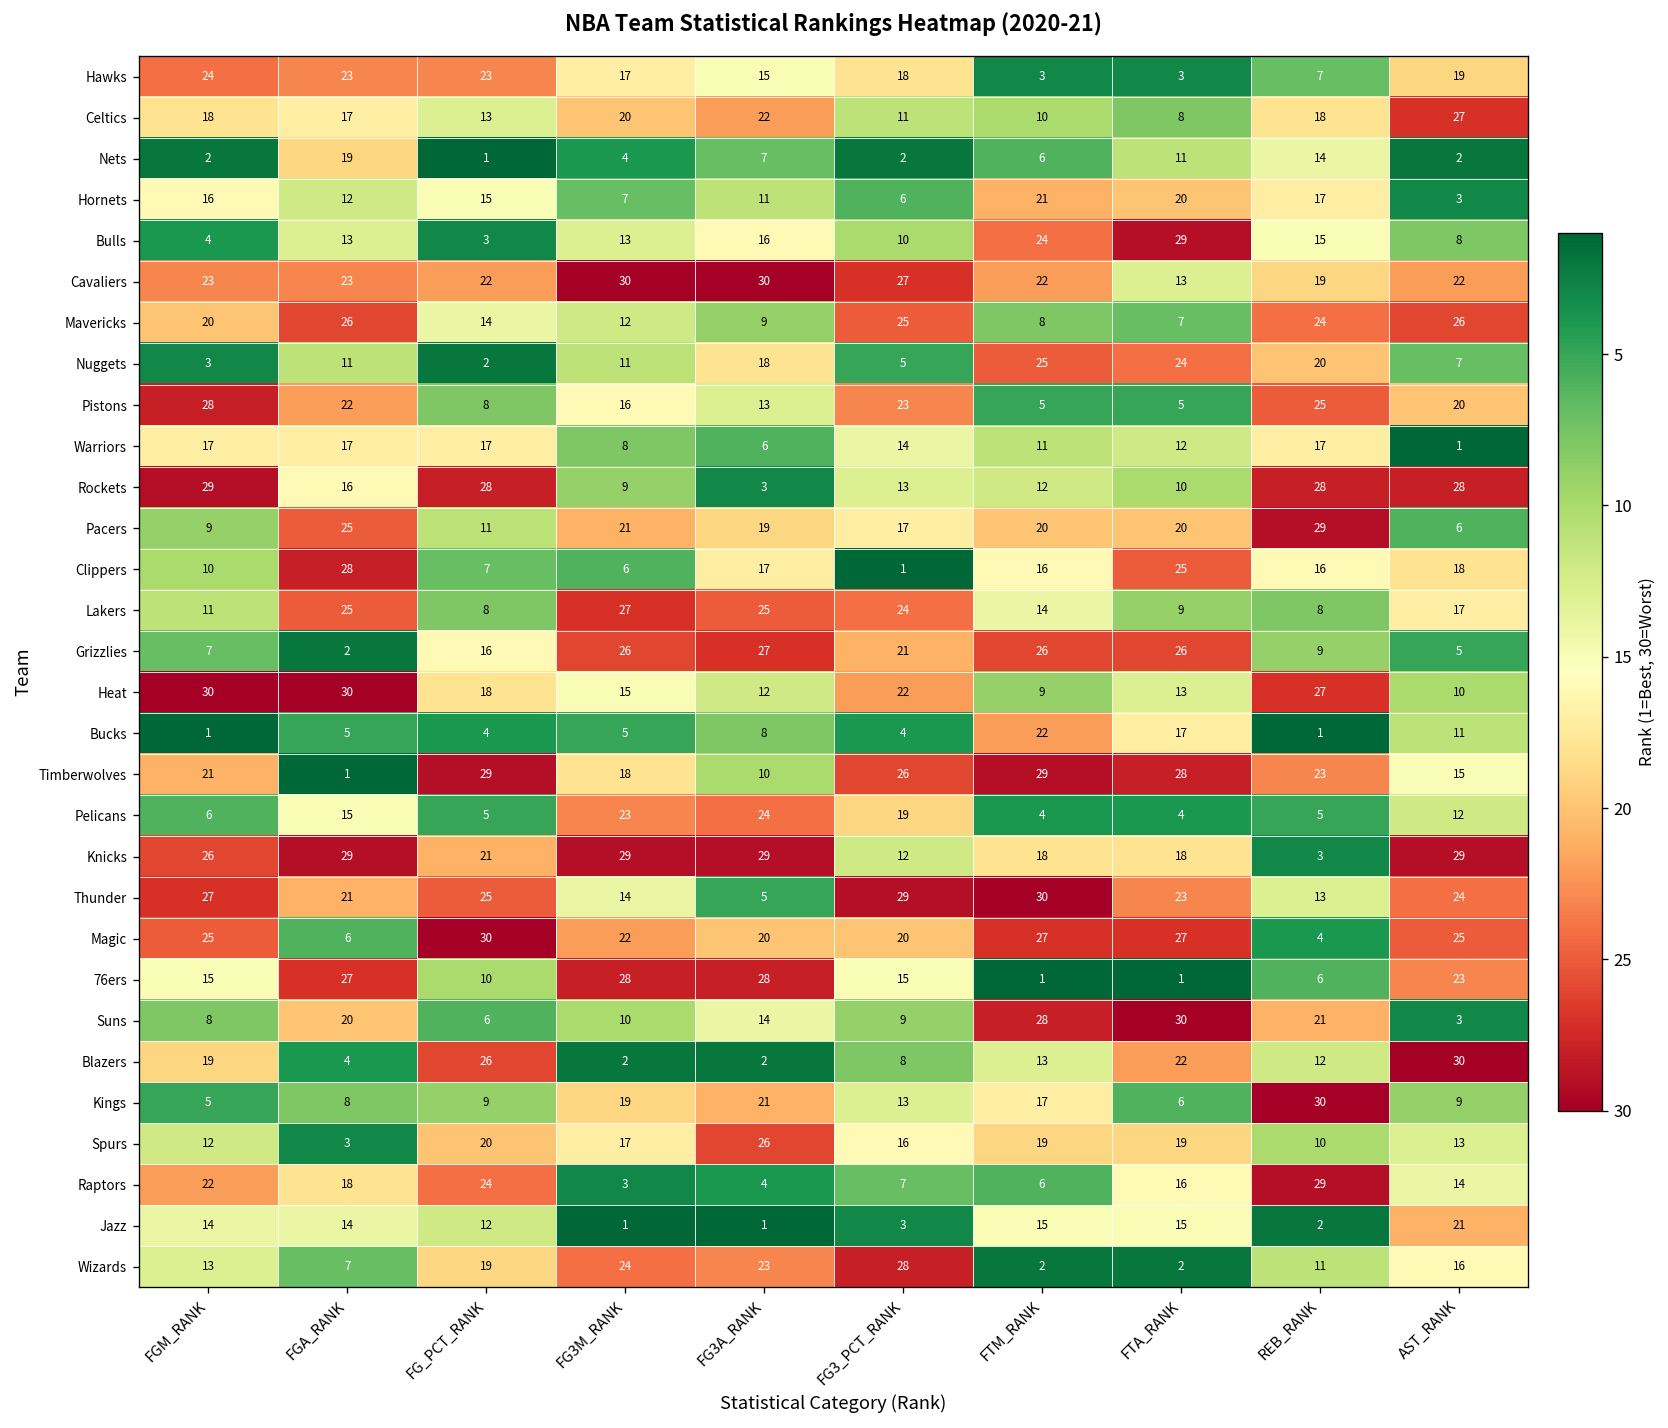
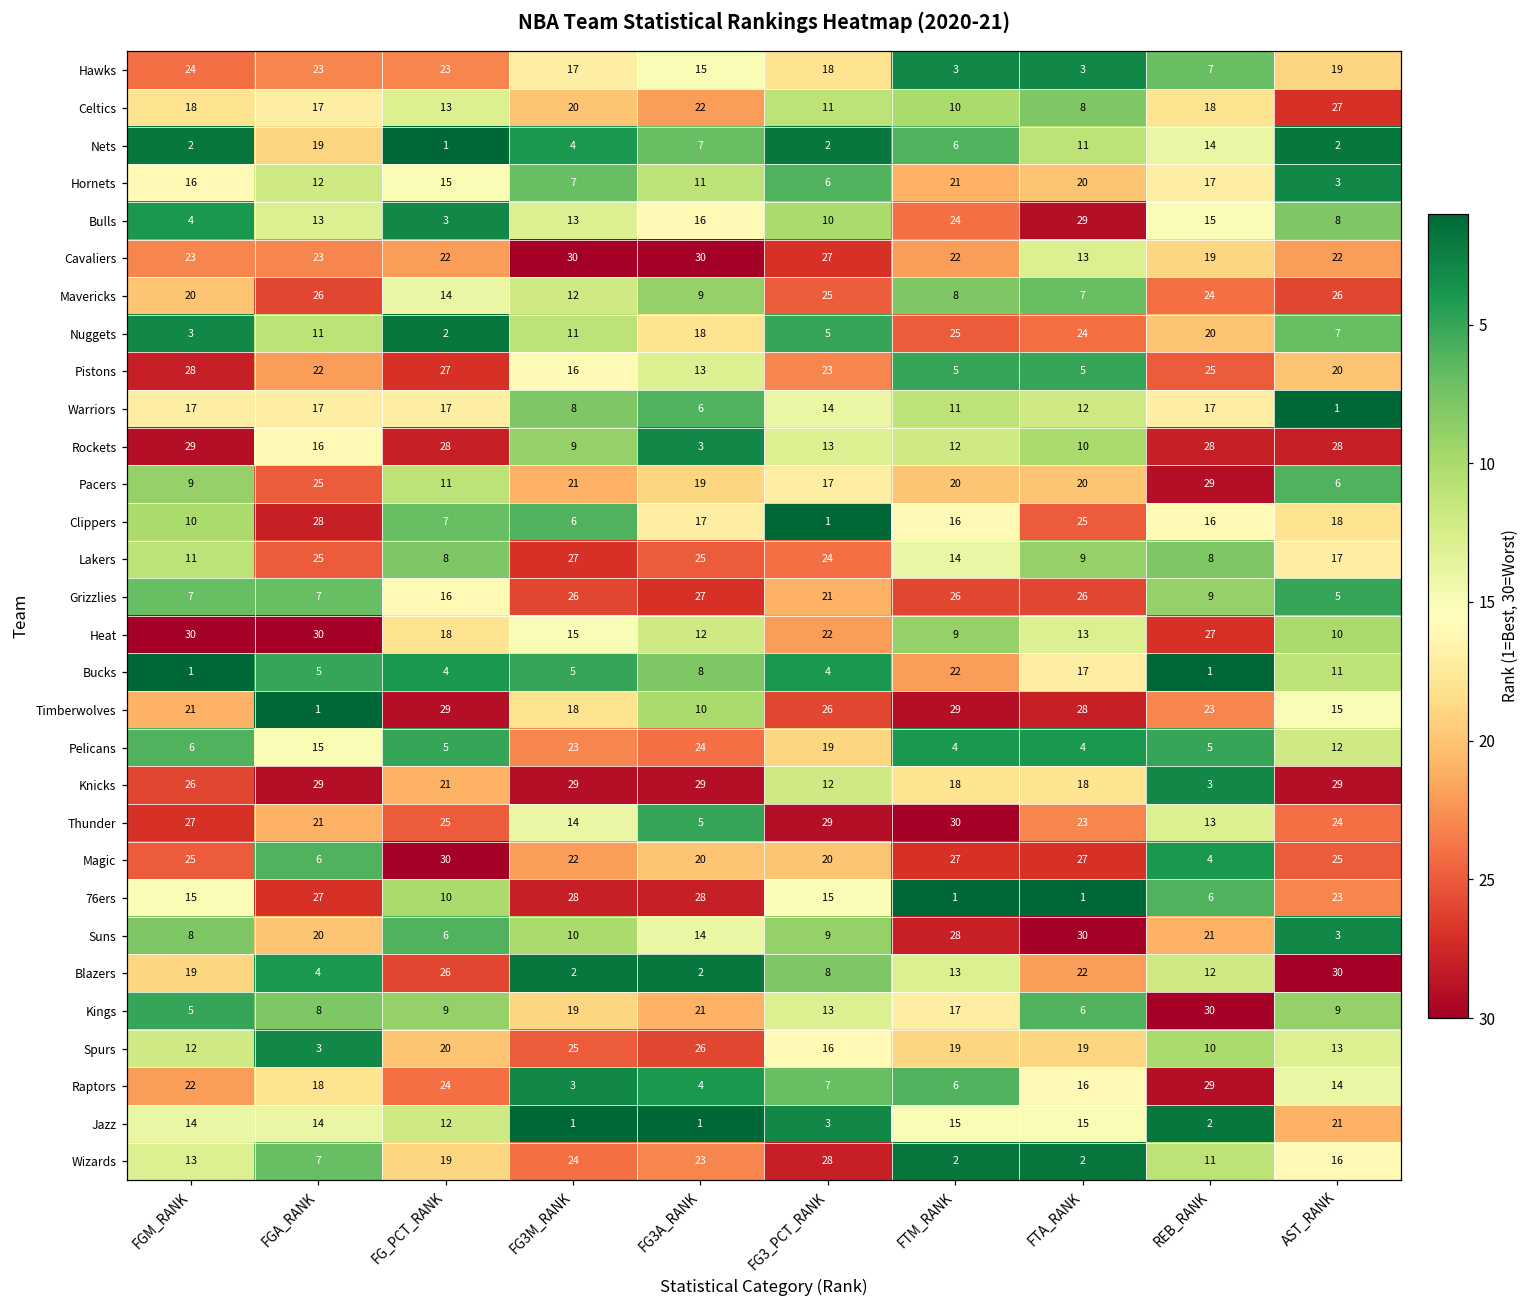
  {
    "Pistons": {
      "FGM_RANK": 28,
      "FGA_RANK": 22,
-     "FG_PCT_RANK": 8,
+     "FG_PCT_RANK": 27,
      "FG3M_RANK": 16,
      "FG3A_RANK": 13,
      "FG3_PCT_RANK": 23,
      "FTM_RANK": 5,
      "FTA_RANK": 5,
      "REB_RANK": 25,
      "AST_RANK": 20
    },
    "Grizzlies": {
      "FGM_RANK": 7,
-     "FGA_RANK": 2,
+     "FGA_RANK": 7,
      "FG_PCT_RANK": 16,
      "FG3M_RANK": 26,
      "FG3A_RANK": 27,
      "FG3_PCT_RANK": 21,
      "FTM_RANK": 26,
      "FTA_RANK": 26,
      "REB_RANK": 9,
      "AST_RANK": 5
    },
    "Spurs": {
      "FGM_RANK": 12,
      "FGA_RANK": 3,
      "FG_PCT_RANK": 20,
-     "FG3M_RANK": 17,
+     "FG3M_RANK": 25,
      "FG3A_RANK": 26,
      "FG3_PCT_RANK": 16,
      "FTM_RANK": 19,
      "FTA_RANK": 19,
      "REB_RANK": 10,
      "AST_RANK": 13
    }
  }
